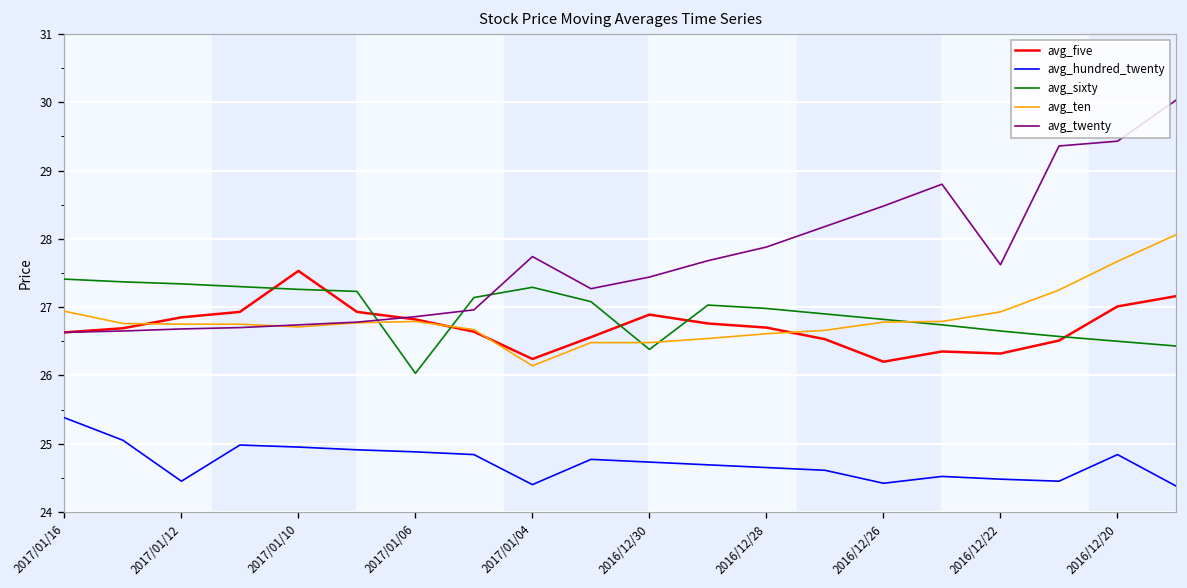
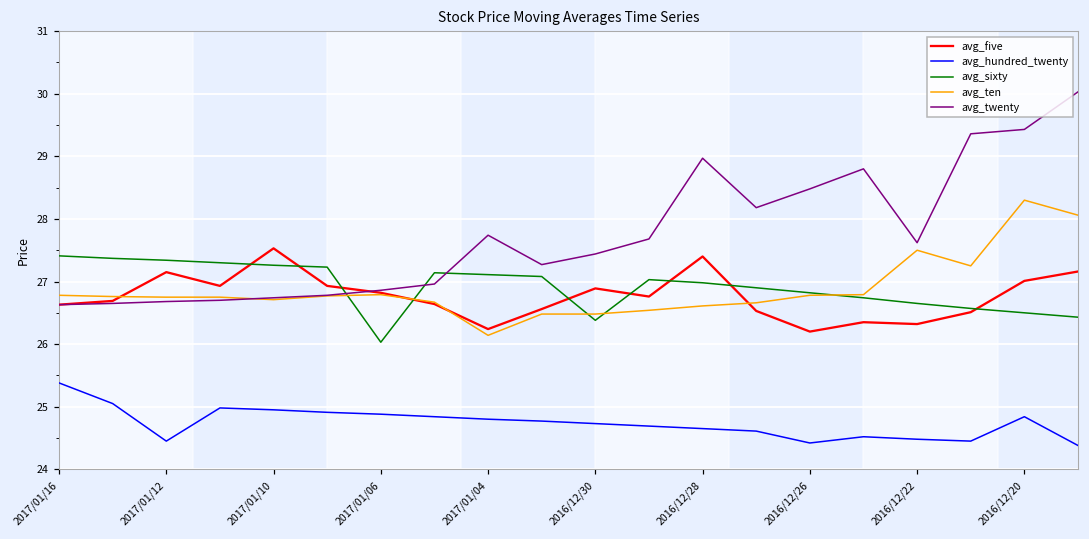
  {
    "avg_five": {
-     "2017/01/12": 26.9,
+     "2017/01/12": 27.2,
      "2017/01/10": 27.5,
      "2017/01/04": 26.2,
      "2016/12/30": 26.9,
-     "2016/12/28": 26.7,
+     "2016/12/28": 27.4,
      "2016/12/26": 26.2,
      "2016/12/22": 26.3,
      "2016/12/20": 27.0
    },
    "avg_hundred_twenty": {
      "2017/01/16": 25.4,
      "2017/01/12": 24.5,
      "2017/01/10": 25.0,
      "2017/01/06": 24.9,
-     "2017/01/04": 24.4,
+     "2017/01/04": 24.8,
      "2016/12/30": 24.7,
      "2016/12/28": 24.7,
      "2016/12/26": 24.4,
      "2016/12/22": 24.5,
      "2016/12/20": 24.8
    },
    "avg_sixty": {
      "2017/01/16": 27.4,
      "2017/01/12": 27.3,
      "2017/01/10": 27.3,
      "2017/01/06": 26.0,
-     "2017/01/04": 27.3,
+     "2017/01/04": 27.1,
      "2016/12/30": 26.4,
      "2016/12/28": 27.0,
      "2016/12/22": 26.7,
      "2016/12/20": 26.5
    },
    "avg_ten": {
-     "2017/01/16": 26.9,
+     "2017/01/16": 26.8,
      "2017/01/12": 26.8,
      "2017/01/04": 26.1,
      "2016/12/30": 26.5,
      "2016/12/28": 26.6,
-     "2016/12/22": 26.9,
-     "2016/12/20": 27.7
+     "2016/12/22": 27.5,
+     "2016/12/20": 28.3
    },
    "avg_twenty": {
      "2017/01/12": 26.7,
      "2017/01/04": 27.7,
      "2016/12/30": 27.4,
-     "2016/12/28": 27.9,
+     "2016/12/28": 29.0,
      "2016/12/26": 28.5,
      "2016/12/22": 27.6,
      "2016/12/20": 29.4
    }
  }
